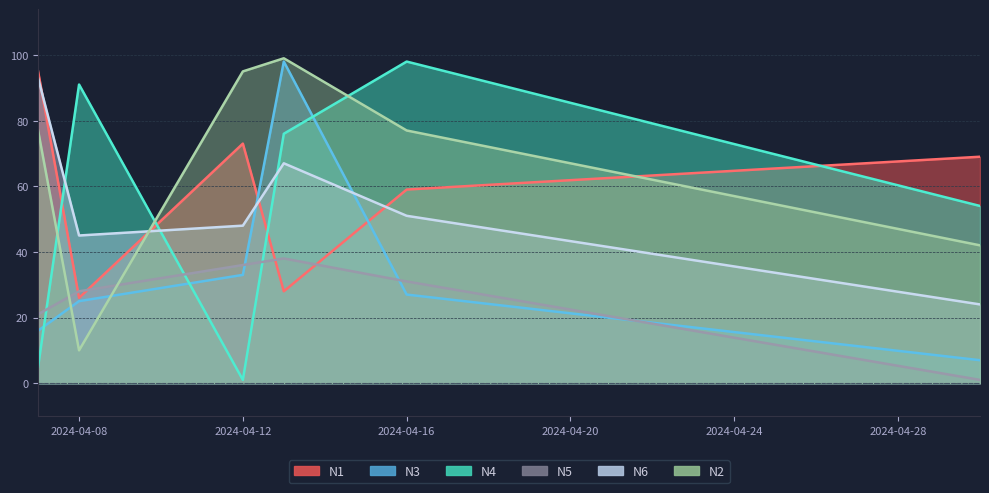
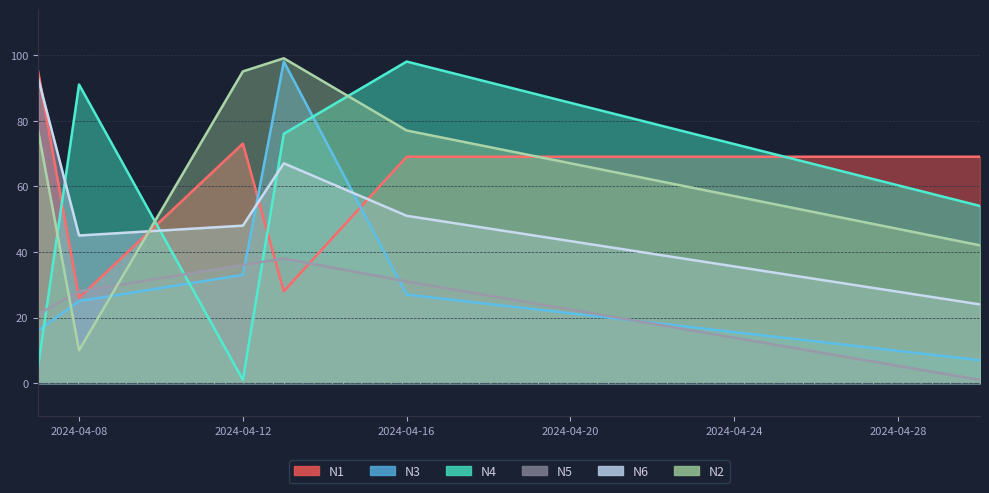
  {
    "N1": {
      "2024-04-08": 26,
      "2024-04-12": 73,
-     "2024-04-16": 59
+     "2024-04-16": 69
    }
  }
